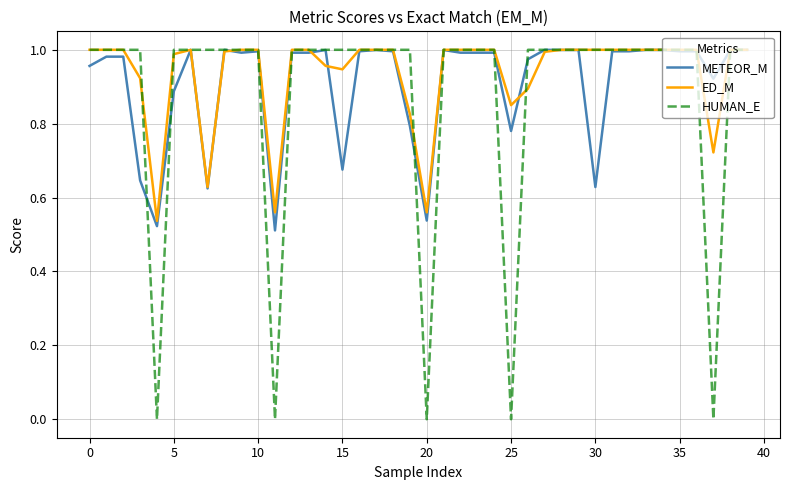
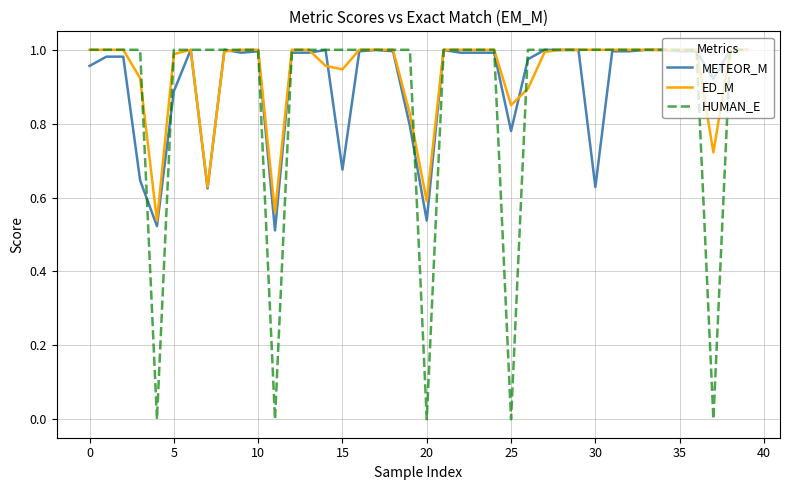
  {
    "METEOR_M": {
      "0": 0.96,
      "5": 0.89,
      "15": 0.68,
      "20": 0.54,
      "25": 0.78,
      "30": 0.63
    },
    "ED_M": {
      "5": 0.99,
      "15": 0.95,
-     "20": 0.56,
+     "20": 0.59,
      "25": 0.85
    },
    "HUMAN_E": {
      "5": 1.00,
      "15": 1.00,
      "20": 0.00,
      "25": 0.00
    }
  }
